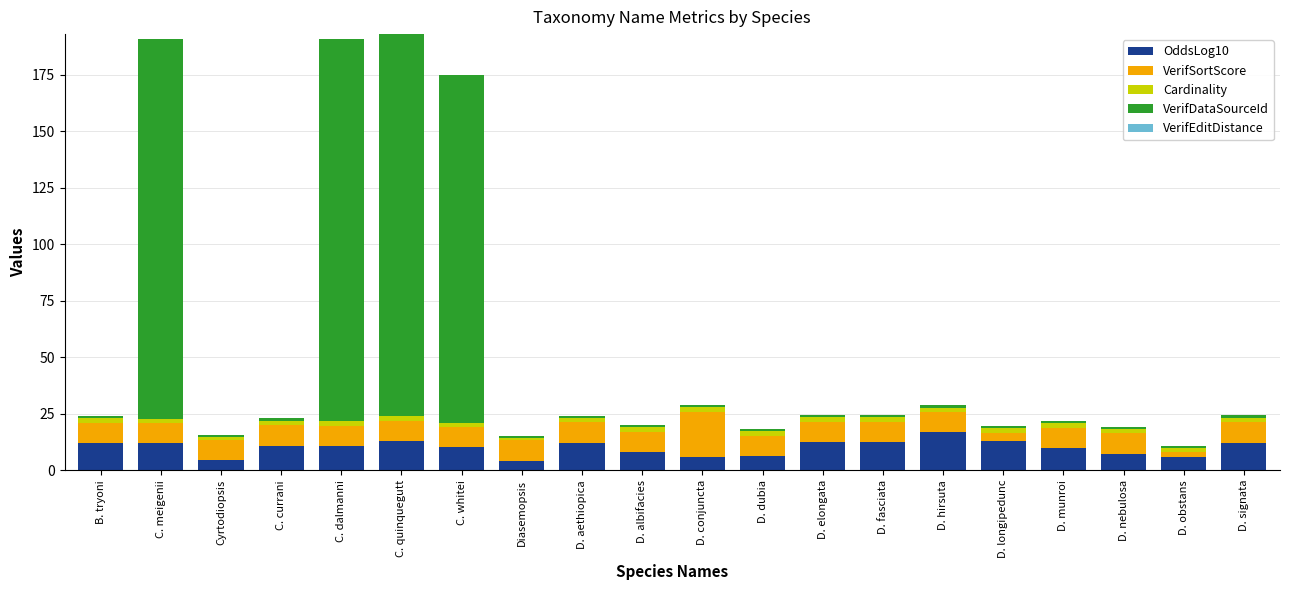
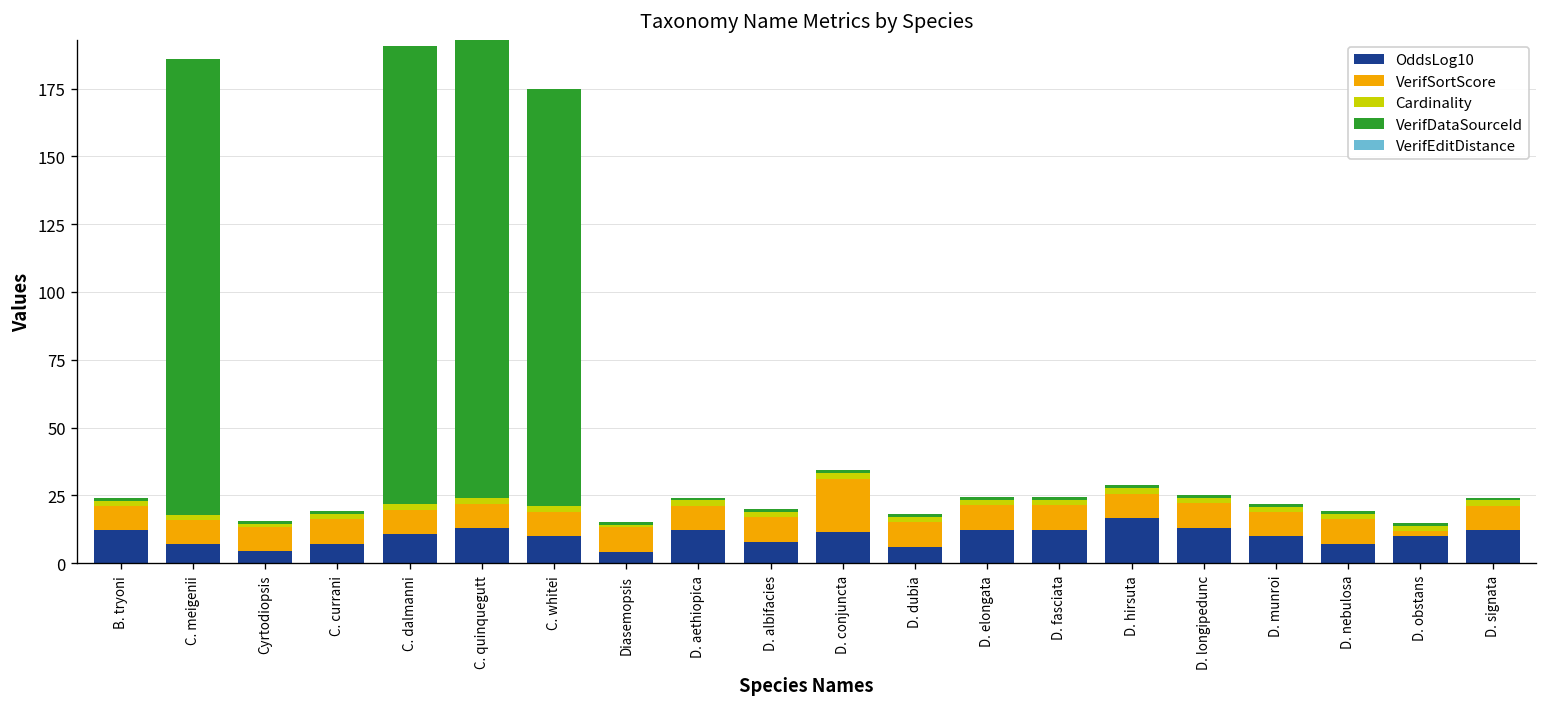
  {
    "OddsLog10": {
      "B. tryoni": 12,
-     "C. meigenii": 12,
+     "C. meigenii": 7,
      "Cyrtodiopsis": 4,
-     "C. currani": 11,
+     "C. currani": 7,
      "C. dalmanni": 11,
      "C. quinquegutt": 13,
      "C. whitei": 10,
      "Diasemopsis": 4,
      "D. aethiopica": 12,
      "D. albifacies": 8,
-     "D. conjuncta": 6,
+     "D. conjuncta": 11,
      "D. dubia": 6,
      "D. elongata": 12,
      "D. fasciata": 12,
      "D. hirsuta": 17,
      "D. longipedunc": 13,
      "D. munroi": 10,
      "D. nebulosa": 7,
-     "D. obstans": 6,
+     "D. obstans": 10,
      "D. signata": 12
    },
    "VerifSortScore": {
      "B. tryoni": 9,
      "C. meigenii": 9,
      "Cyrtodiopsis": 9,
      "C. currani": 9,
      "C. dalmanni": 9,
      "C. quinquegutt": 9,
      "C. whitei": 9,
      "Diasemopsis": 9,
      "D. aethiopica": 9,
      "D. albifacies": 9,
      "D. conjuncta": 20,
      "D. dubia": 9,
      "D. elongata": 9,
      "D. fasciata": 9,
      "D. hirsuta": 9,
-     "D. longipedunc": 4,
+     "D. longipedunc": 9,
      "D. munroi": 9,
      "D. nebulosa": 9,
      "D. obstans": 2,
      "D. signata": 9
    },
    "Cardinality": {
      "B. tryoni": 2,
      "C. meigenii": 2,
      "C. currani": 2,
      "C. dalmanni": 2,
      "C. quinquegutt": 2,
      "C. whitei": 2,
      "D. aethiopica": 2,
      "D. albifacies": 2,
      "D. conjuncta": 2,
      "D. dubia": 2,
      "D. elongata": 2,
      "D. fasciata": 2,
      "D. hirsuta": 2,
      "D. longipedunc": 2,
      "D. munroi": 2,
      "D. nebulosa": 2,
      "D. obstans": 2,
      "D. signata": 2
    },
    "VerifEditDistance": {
      "B. tryoni": 0,
      "Cyrtodiopsis": 0,
      "C. currani": 0,
      "Diasemopsis": 0,
      "D. aethiopica": 0,
      "D. albifacies": 0,
      "D. conjuncta": 0,
      "D. dubia": 0,
      "D. elongata": 0,
      "D. fasciata": 0,
      "D. hirsuta": 0,
      "D. longipedunc": 0,
      "D. munroi": 0,
      "D. nebulosa": 0,
      "D. obstans": 0,
      "D. signata": 0
    }
  }
